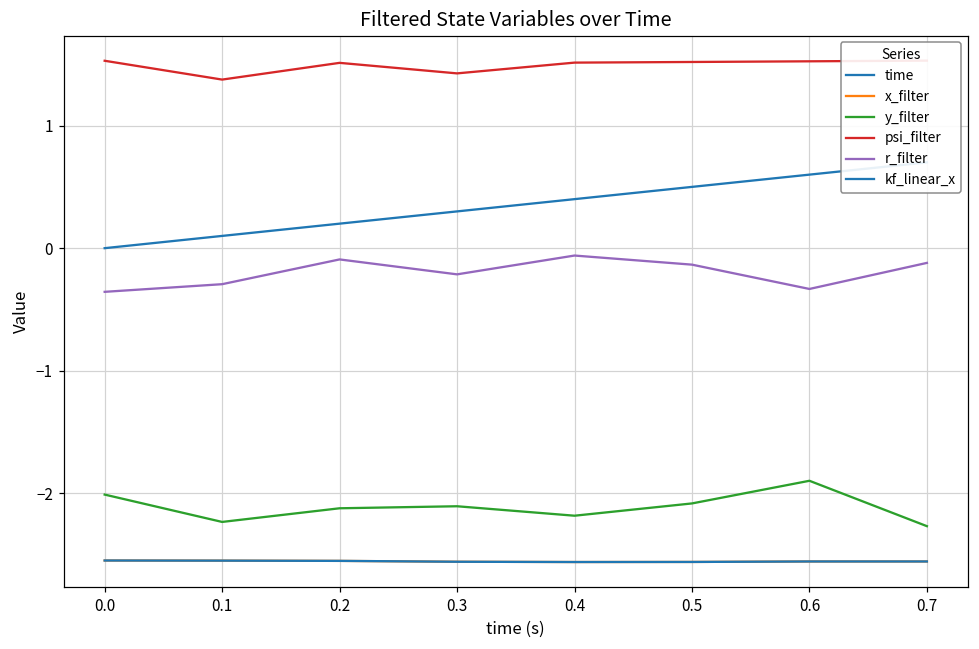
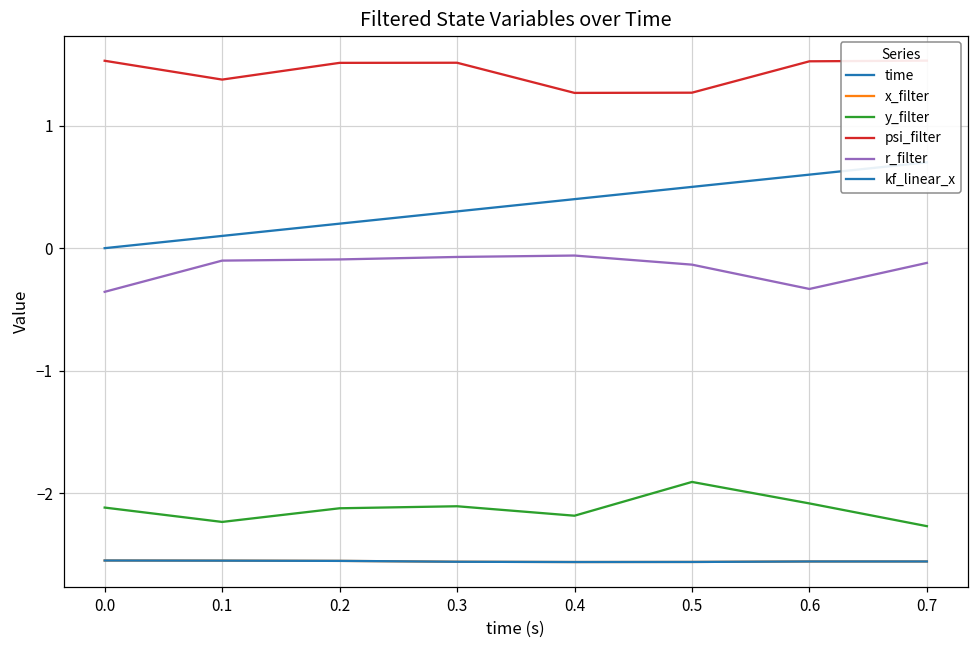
  {
    "y_filter": {
-     "0.0": -2.01,
+     "0.0": -2.12,
      "0.1": -2.23,
      "0.2": -2.12,
      "0.3": -2.11,
      "0.4": -2.18,
-     "0.5": -2.08,
-     "0.6": -1.90,
+     "0.5": -1.91,
+     "0.6": -2.08,
      "0.7": -2.27
    },
    "psi_filter": {
      "0.0": 1.53,
      "0.1": 1.38,
      "0.2": 1.51,
-     "0.3": 1.43,
-     "0.4": 1.51,
-     "0.5": 1.52,
+     "0.3": 1.51,
+     "0.4": 1.27,
+     "0.5": 1.27,
      "0.6": 1.52
    },
    "r_filter": {
      "0.0": -0.36,
-     "0.1": -0.29,
+     "0.1": -0.10,
      "0.2": -0.09,
-     "0.3": -0.21,
+     "0.3": -0.07,
      "0.4": -0.06,
      "0.5": -0.13,
      "0.6": -0.33,
      "0.7": -0.12
    }
  }
